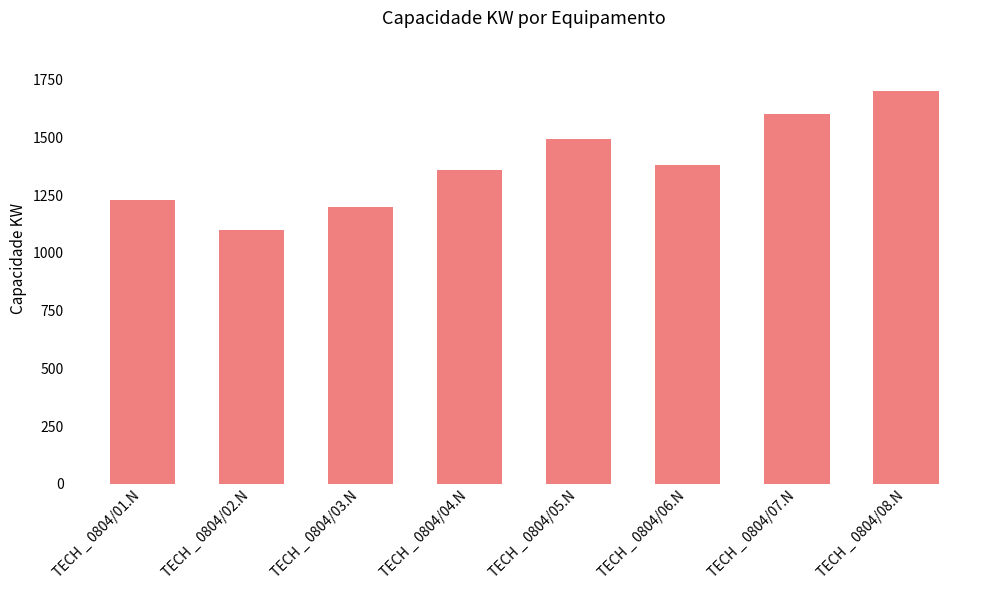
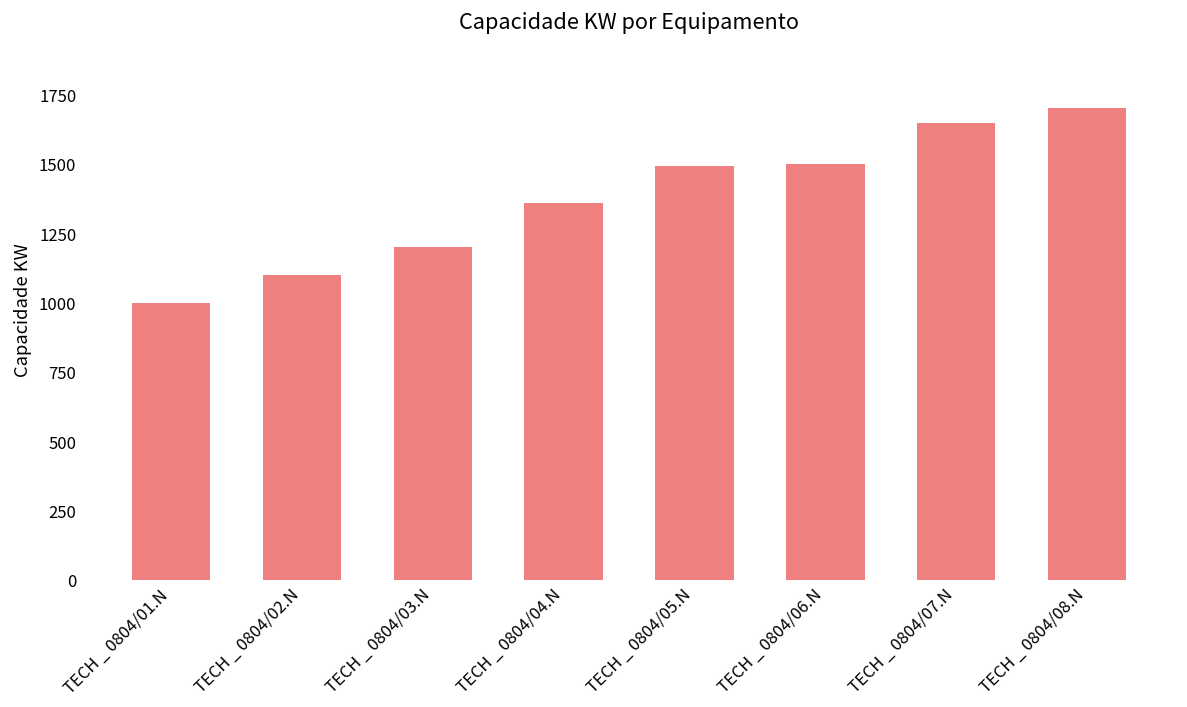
  {
-   "TECH _ 0804/01.N": 1230,
+   "TECH _ 0804/01.N": 1000,
    "TECH _ 0804/02.N": 1100,
    "TECH _ 0804/03.N": 1200,
    "TECH _ 0804/04.N": 1360,
    "TECH _ 0804/05.N": 1490,
-   "TECH _ 0804/06.N": 1380,
-   "TECH _ 0804/07.N": 1600,
+   "TECH _ 0804/06.N": 1500,
+   "TECH _ 0804/07.N": 1650,
    "TECH _ 0804/08.N": 1700
  }
